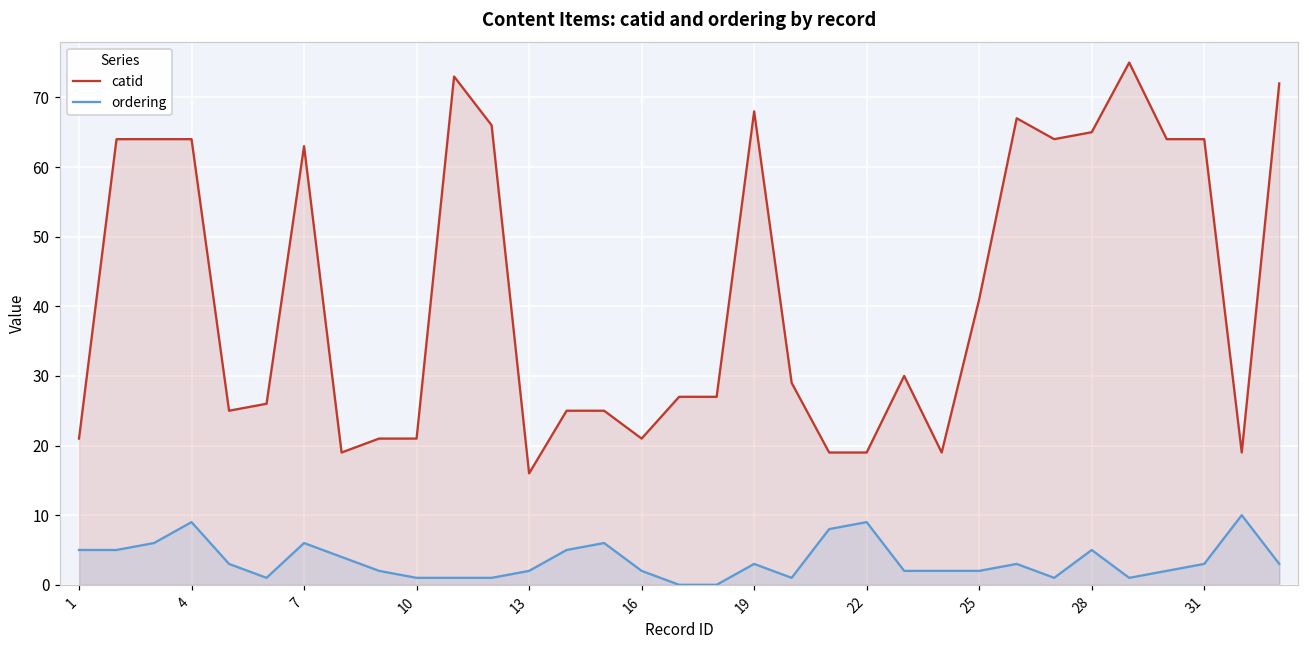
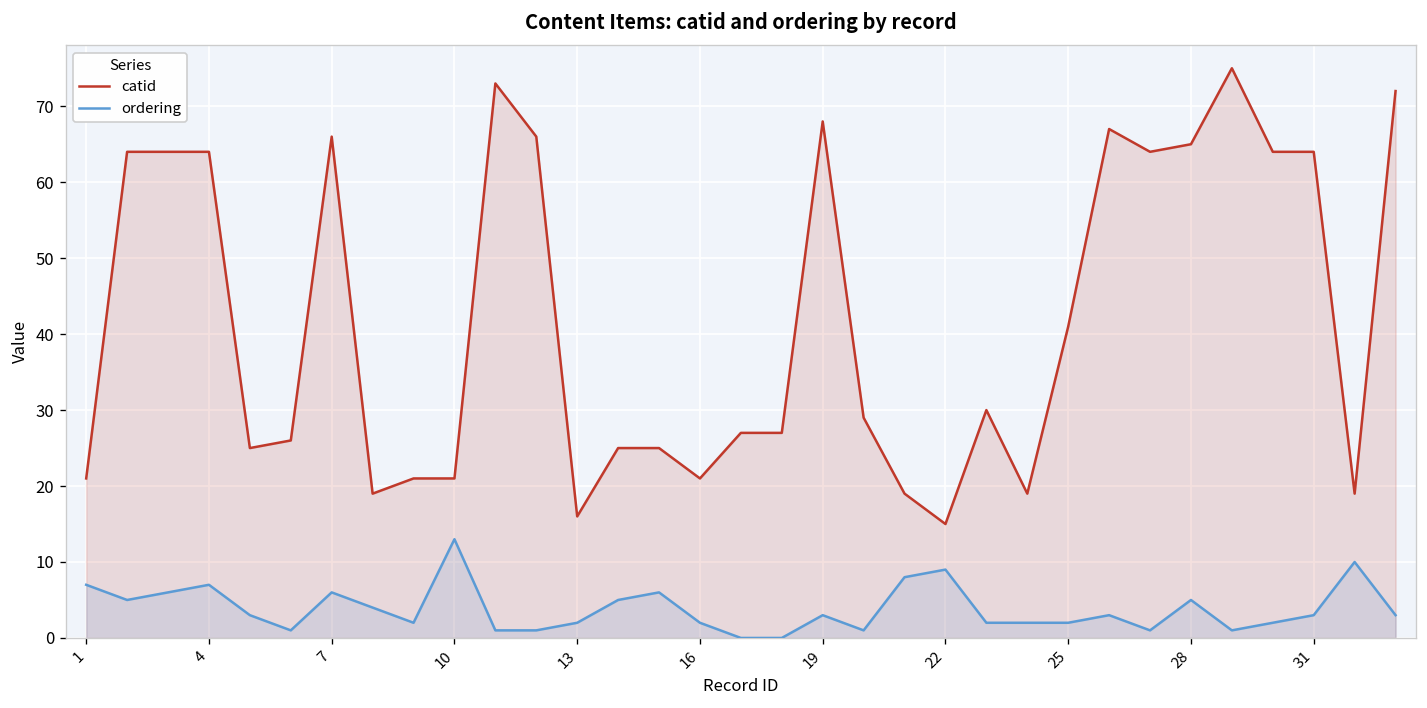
  {
    "catid": {
      "1": 21,
      "4": 64,
-     "7": 63,
+     "7": 66,
      "10": 21,
      "13": 16,
      "16": 21,
      "19": 68,
-     "22": 19,
+     "22": 15,
      "25": 41,
      "28": 65,
      "31": 64
    },
    "ordering": {
-     "1": 5,
-     "4": 9,
+     "1": 7,
+     "4": 7,
      "7": 6,
-     "10": 1,
+     "10": 13,
      "13": 2,
      "16": 2,
      "19": 3,
      "22": 9,
      "25": 2,
      "28": 5,
      "31": 3
    }
  }
